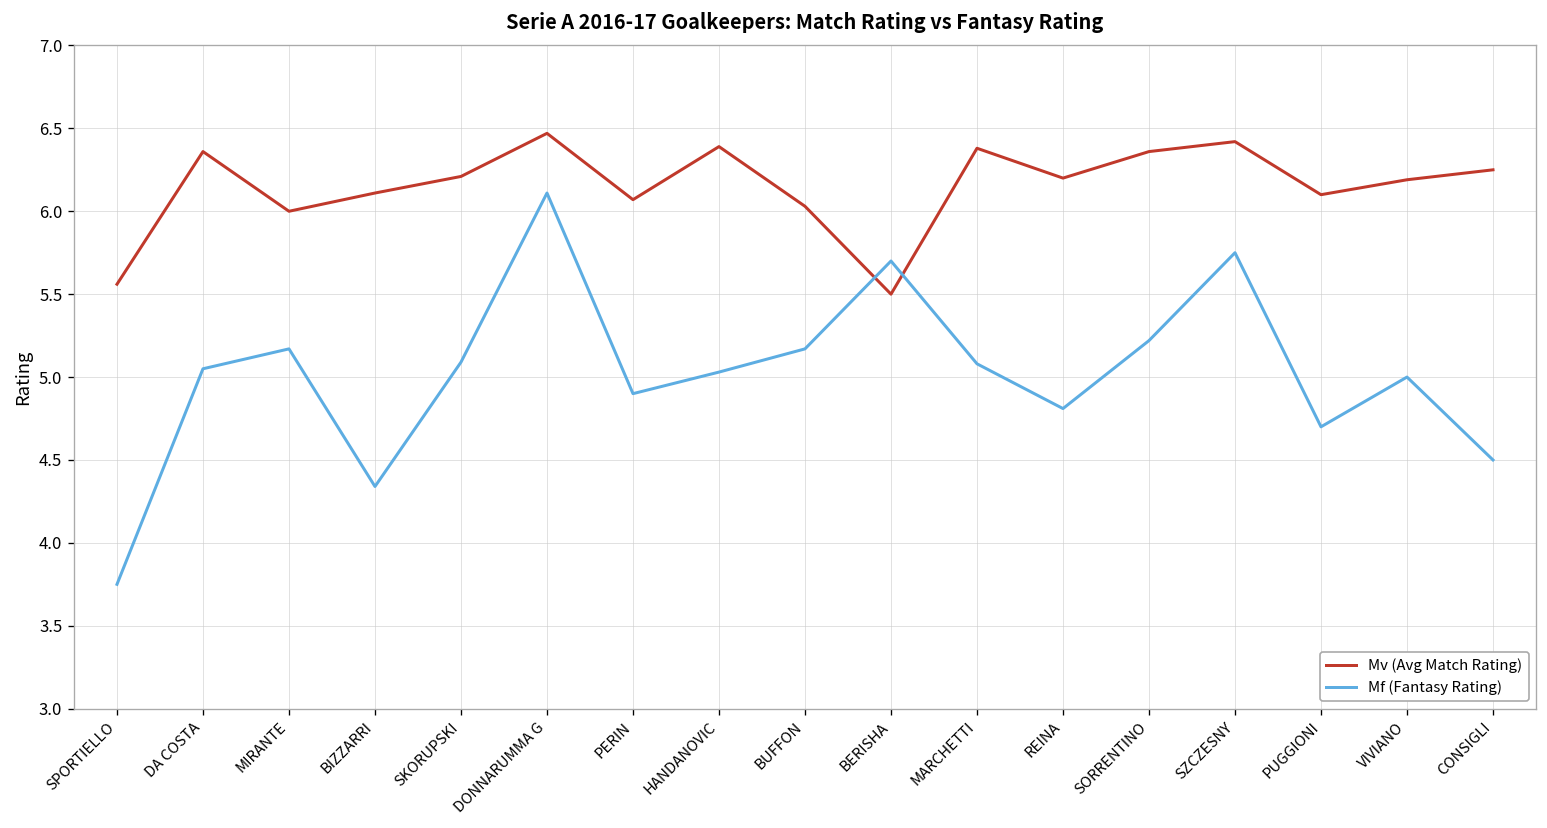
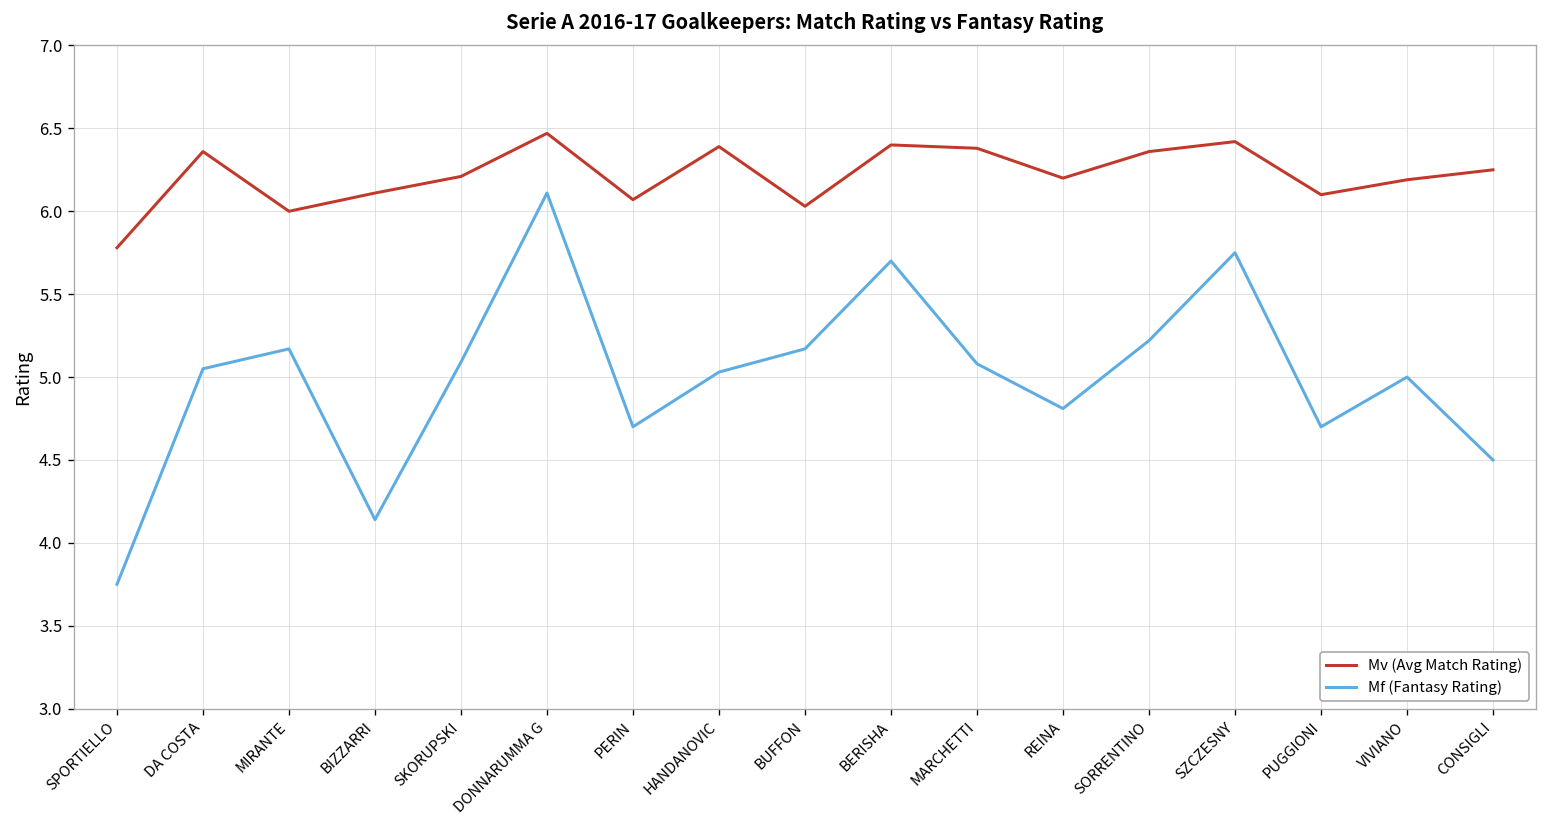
  {
    "Mv (Avg Match Rating)": {
-     "SPORTIELLO": 5.56,
+     "SPORTIELLO": 5.78,
      "DA COSTA": 6.36,
      "MIRANTE": 6.00,
      "BIZZARRI": 6.11,
      "SKORUPSKI": 6.21,
      "DONNARUMMA G": 6.47,
      "PERIN": 6.07,
      "HANDANOVIC": 6.39,
      "BUFFON": 6.03,
-     "BERISHA": 5.5,
+     "BERISHA": 6.4,
      "MARCHETTI": 6.38,
      "REINA": 6.20,
      "SORRENTINO": 6.36,
      "SZCZESNY": 6.42,
      "PUGGIONI": 6.10,
      "VIVIANO": 6.19,
      "CONSIGLI": 6.25
    },
    "Mf (Fantasy Rating)": {
      "SPORTIELLO": 3.75,
      "DA COSTA": 5.05,
      "MIRANTE": 5.17,
-     "BIZZARRI": 4.34,
+     "BIZZARRI": 4.14,
      "SKORUPSKI": 5.09,
      "DONNARUMMA G": 6.11,
-     "PERIN": 4.9,
+     "PERIN": 4.7,
      "HANDANOVIC": 5.03,
      "BUFFON": 5.17,
      "BERISHA": 5.70,
      "MARCHETTI": 5.08,
      "REINA": 4.81,
      "SORRENTINO": 5.22,
      "SZCZESNY": 5.75,
      "PUGGIONI": 4.70,
      "VIVIANO": 5.00,
      "CONSIGLI": 4.50
    }
  }
